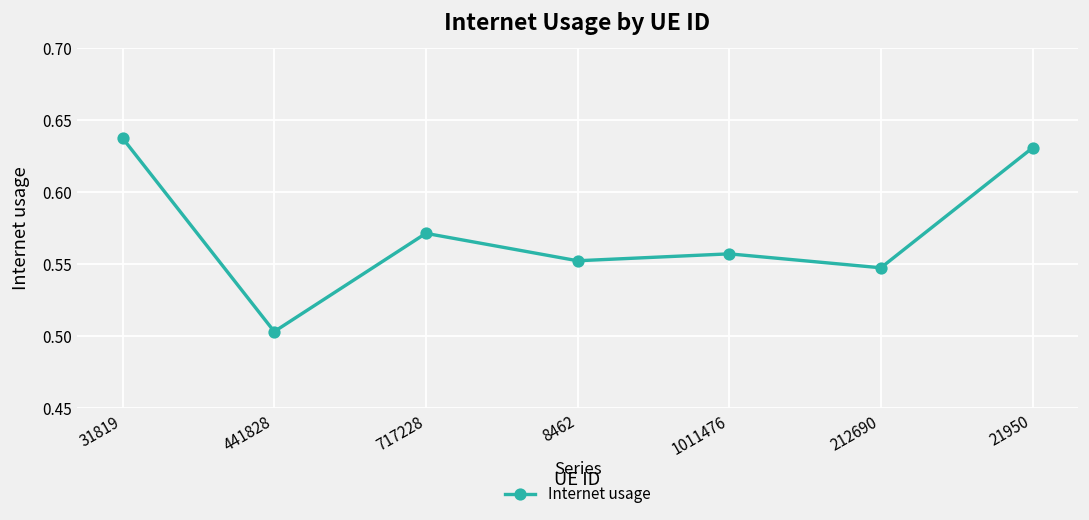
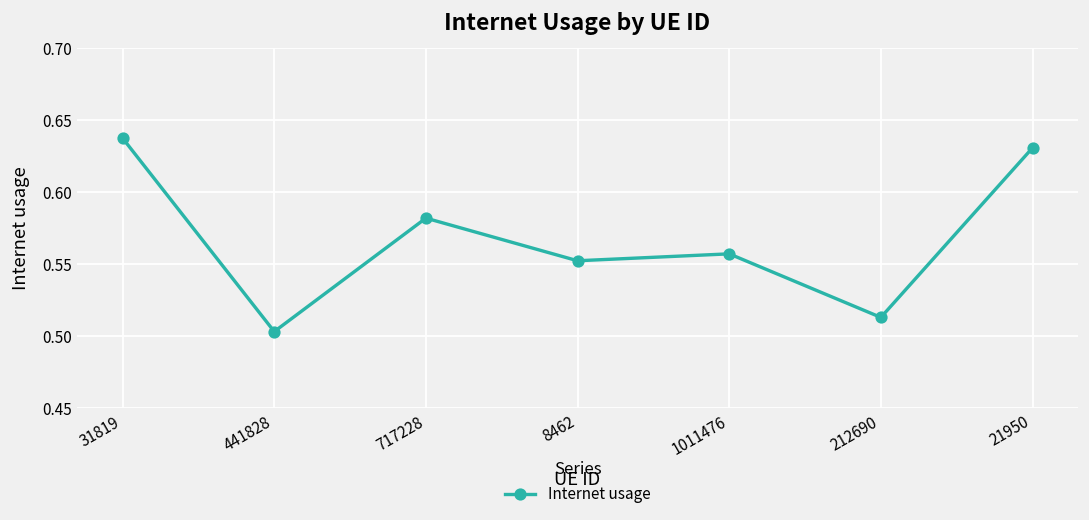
  {
    "31819": 0.637,
    "441828": 0.503,
-   "717228": 0.571,
+   "717228": 0.582,
    "8462": 0.552,
    "1011476": 0.557,
-   "212690": 0.548,
+   "212690": 0.513,
    "21950": 0.631
  }
